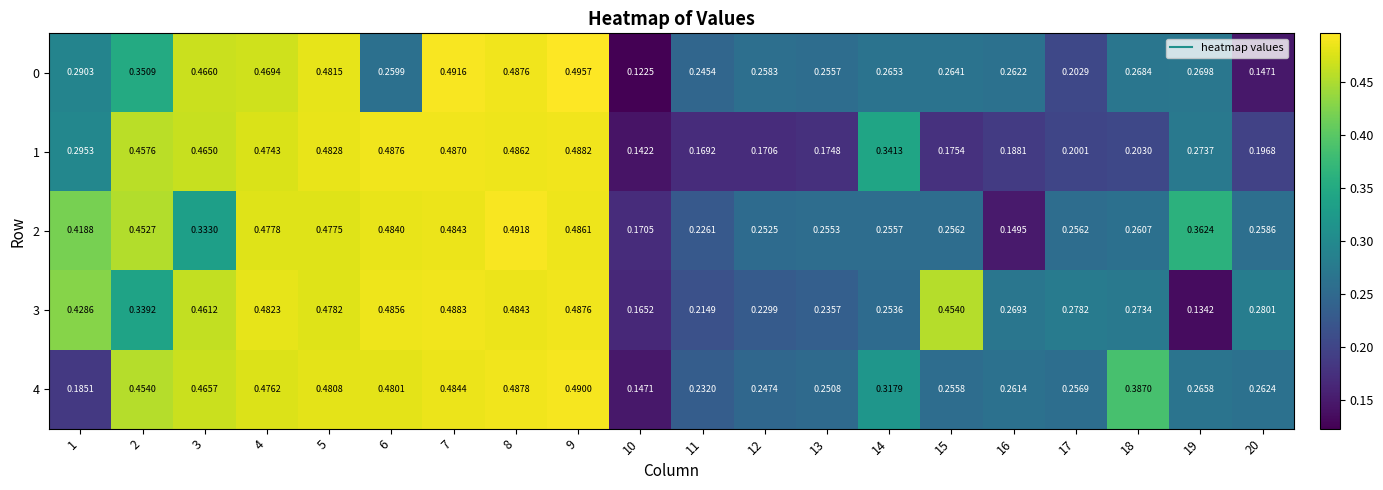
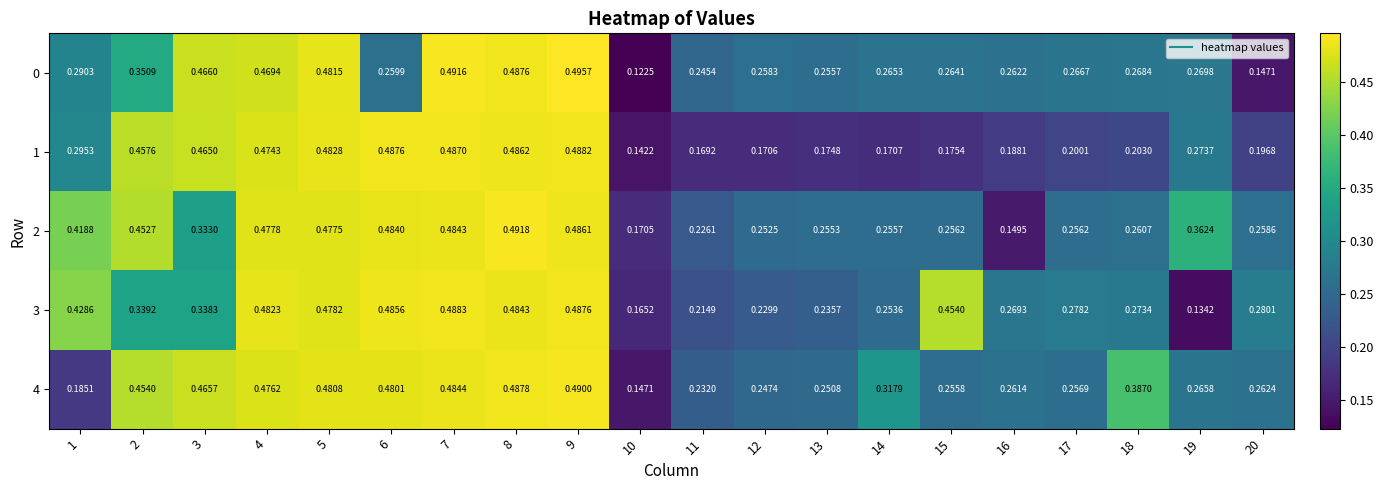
  {
    "0": {
      "1": 0.2903,
      "2": 0.3509,
      "3": 0.4660,
      "4": 0.4694,
      "5": 0.4815,
      "6": 0.2599,
      "7": 0.4916,
      "8": 0.4876,
      "9": 0.4957,
      "10": 0.1225,
      "11": 0.2454,
      "12": 0.2583,
      "13": 0.2557,
      "14": 0.2653,
      "15": 0.2641,
      "16": 0.2622,
-     "17": 0.2029,
+     "17": 0.2667,
      "18": 0.2684,
      "19": 0.2698,
      "20": 0.1471
    },
    "1": {
      "1": 0.2953,
      "2": 0.4576,
      "3": 0.4650,
      "4": 0.4743,
      "5": 0.4828,
      "6": 0.4876,
      "7": 0.4870,
      "8": 0.4862,
      "9": 0.4882,
      "10": 0.1422,
      "11": 0.1692,
      "12": 0.1706,
      "13": 0.1748,
-     "14": 0.3413,
+     "14": 0.1707,
      "15": 0.1754,
      "16": 0.1881,
      "17": 0.2001,
      "18": 0.2030,
      "19": 0.2737,
      "20": 0.1968
    },
    "2": {
      "1": 0.4188,
      "2": 0.4527,
      "3": 0.3330,
      "4": 0.4778,
      "5": 0.4775,
      "6": 0.4840,
      "7": 0.4843,
      "8": 0.4918,
      "9": 0.4861,
      "10": 0.1705,
      "11": 0.2261,
      "12": 0.2525,
      "13": 0.2553,
      "14": 0.2557,
      "15": 0.2562,
      "16": 0.1495,
      "17": 0.2562,
      "18": 0.2607,
      "19": 0.3624,
      "20": 0.2586
    },
    "3": {
      "1": 0.4286,
      "2": 0.3392,
-     "3": 0.4612,
+     "3": 0.3383,
      "4": 0.4823,
      "5": 0.4782,
      "6": 0.4856,
      "7": 0.4883,
      "8": 0.4843,
      "9": 0.4876,
      "10": 0.1652,
      "11": 0.2149,
      "12": 0.2299,
      "13": 0.2357,
      "14": 0.2536,
      "15": 0.4540,
      "16": 0.2693,
      "17": 0.2782,
      "18": 0.2734,
      "19": 0.1342,
      "20": 0.2801
    },
    "4": {
      "1": 0.1851,
      "2": 0.4540,
      "3": 0.4657,
      "4": 0.4762,
      "5": 0.4808,
      "6": 0.4801,
      "7": 0.4844,
      "8": 0.4878,
      "9": 0.4900,
      "10": 0.1471,
      "11": 0.2320,
      "12": 0.2474,
      "13": 0.2508,
      "14": 0.3179,
      "15": 0.2558,
      "16": 0.2614,
      "17": 0.2569,
      "18": 0.3870,
      "19": 0.2658,
      "20": 0.2624
    }
  }
